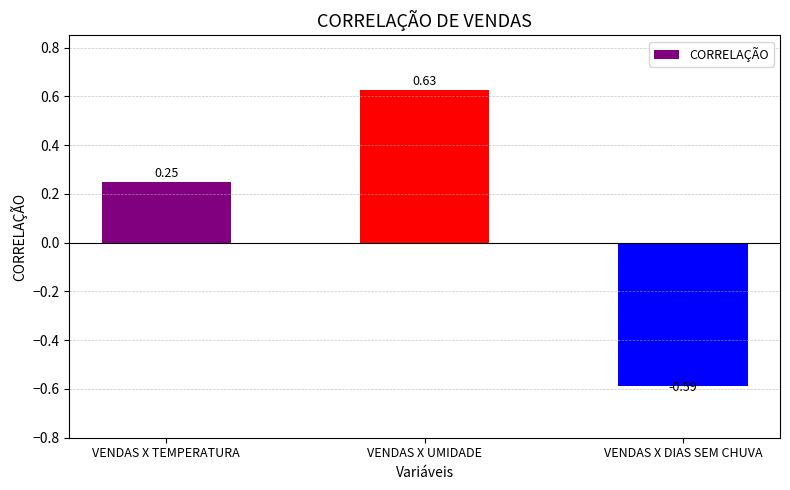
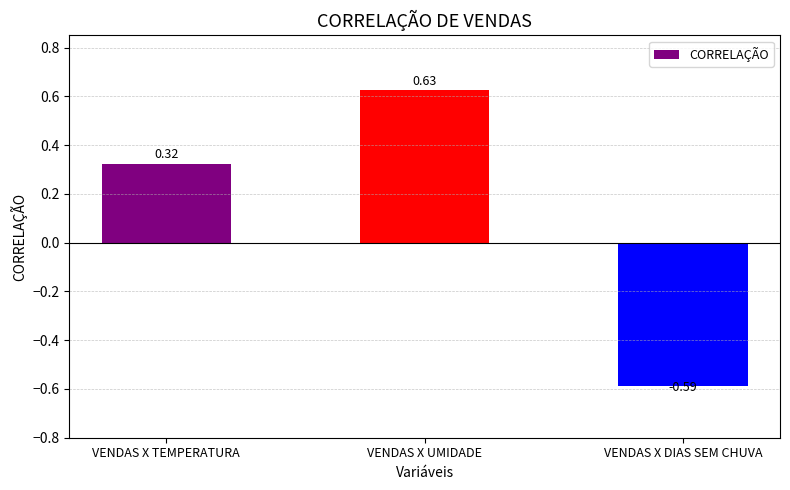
  {
-   "VENDAS X TEMPERATURA": 0.25,
+   "VENDAS X TEMPERATURA": 0.32,
    "VENDAS X UMIDADE": 0.63,
    "VENDAS X DIAS SEM CHUVA": -0.59
  }
